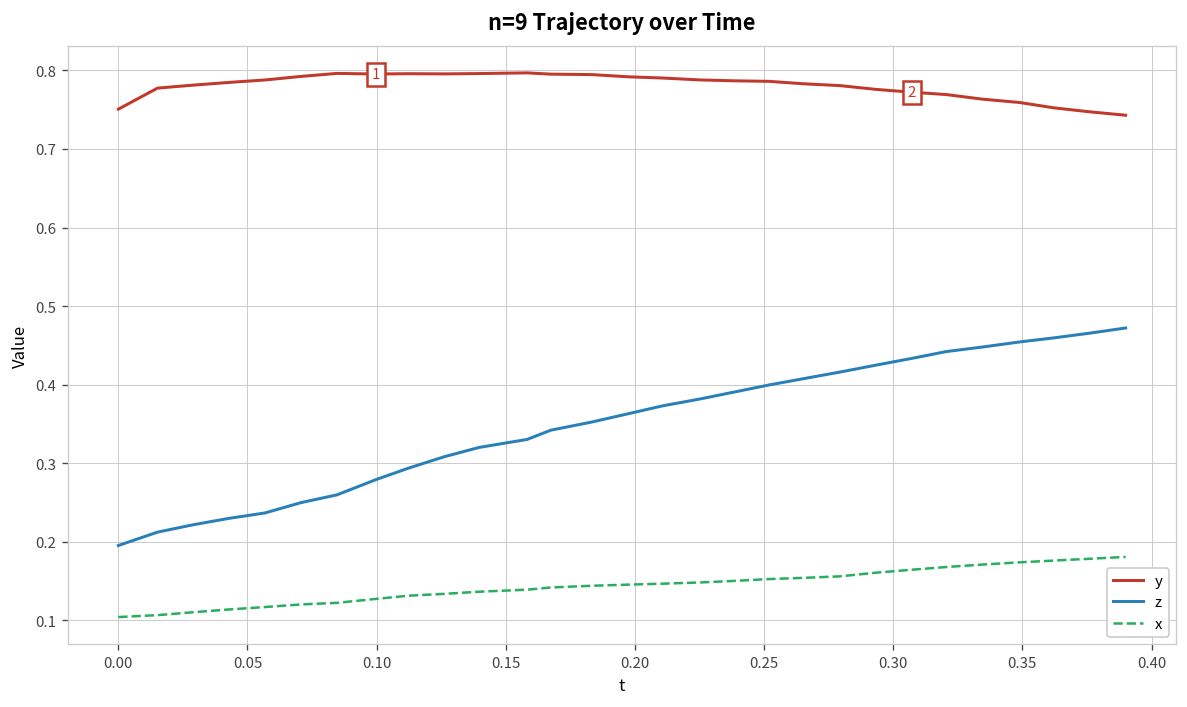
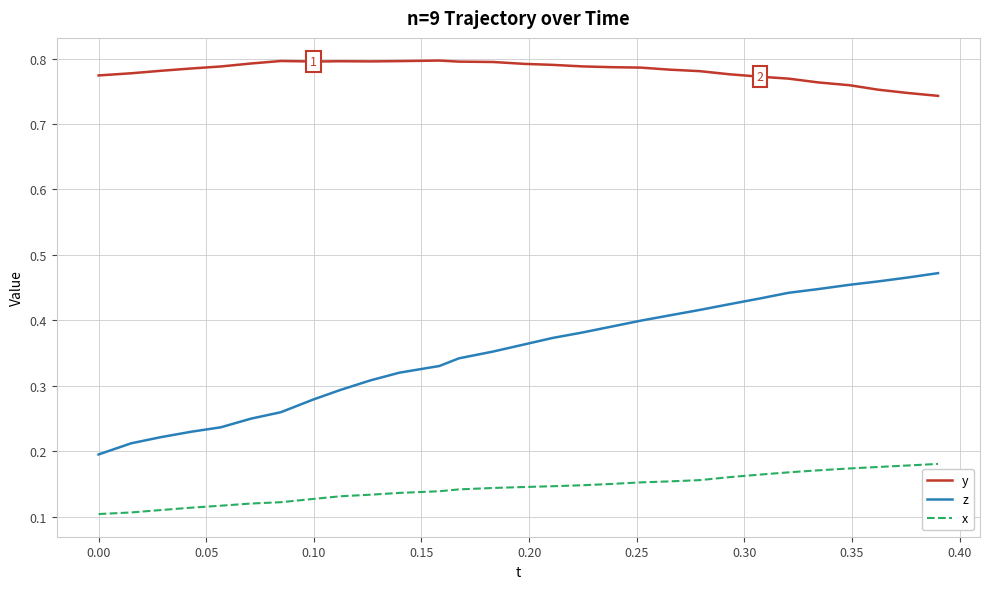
  {
    "y": {
-     "0.00": 0.75
+     "0.00": 0.77
    },
    "z": {
      "0.00": 0.20
    },
    "x": {
      "0.00": 0.10
    }
  }
